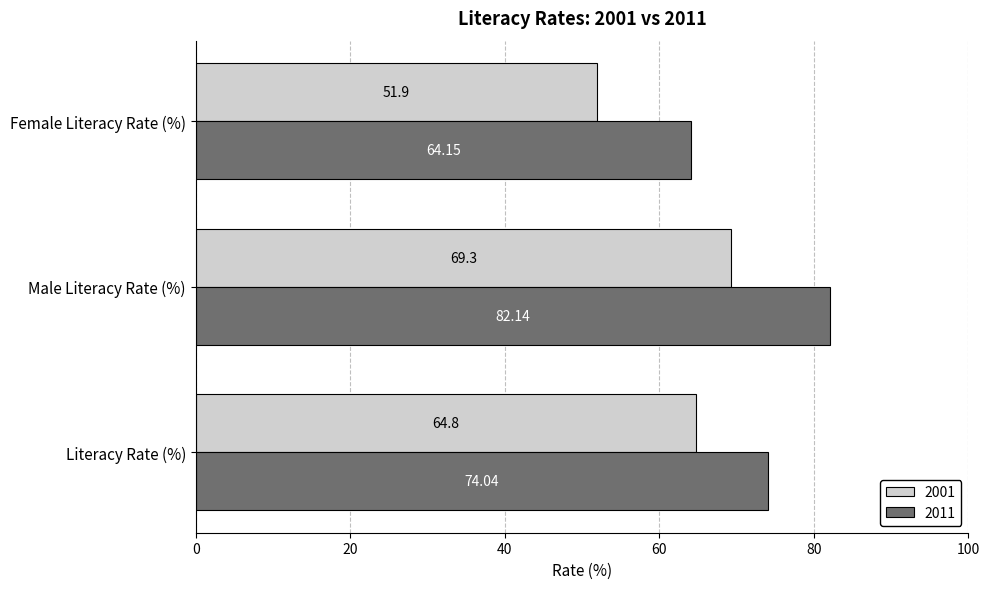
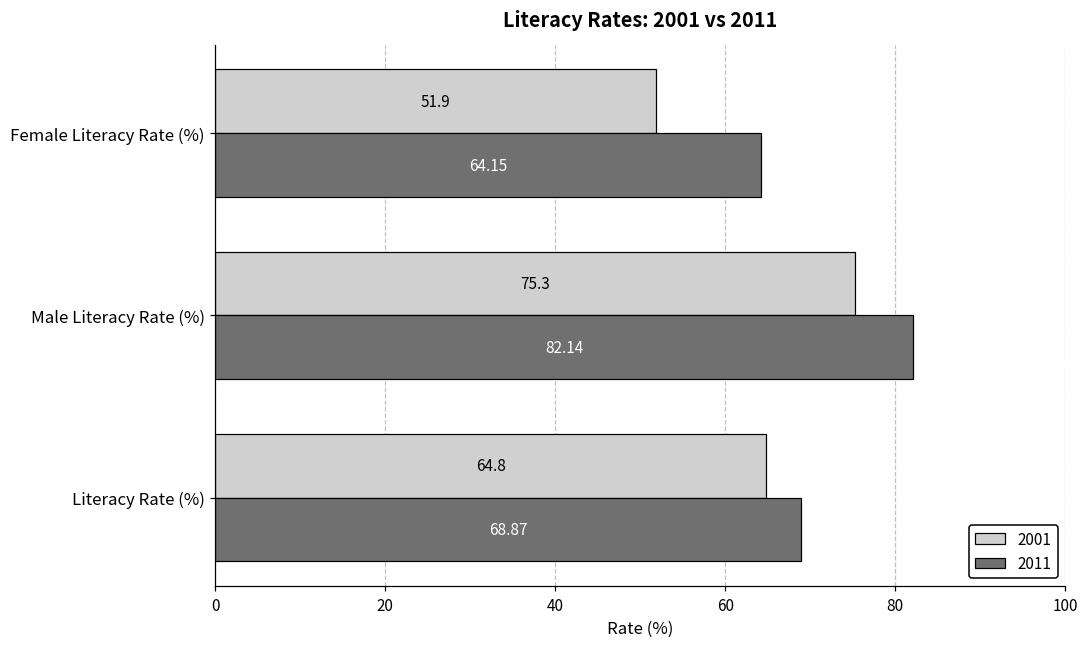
  {
    "2001": {
      "Female Literacy Rate (%)": 51.9,
-     "Male Literacy Rate (%)": 69.3,
+     "Male Literacy Rate (%)": 75.3,
      "Literacy Rate (%)": 64.8
    },
    "2011": {
      "Female Literacy Rate (%)": 64.15,
      "Male Literacy Rate (%)": 82.14,
-     "Literacy Rate (%)": 74.04
+     "Literacy Rate (%)": 68.87
    }
  }
